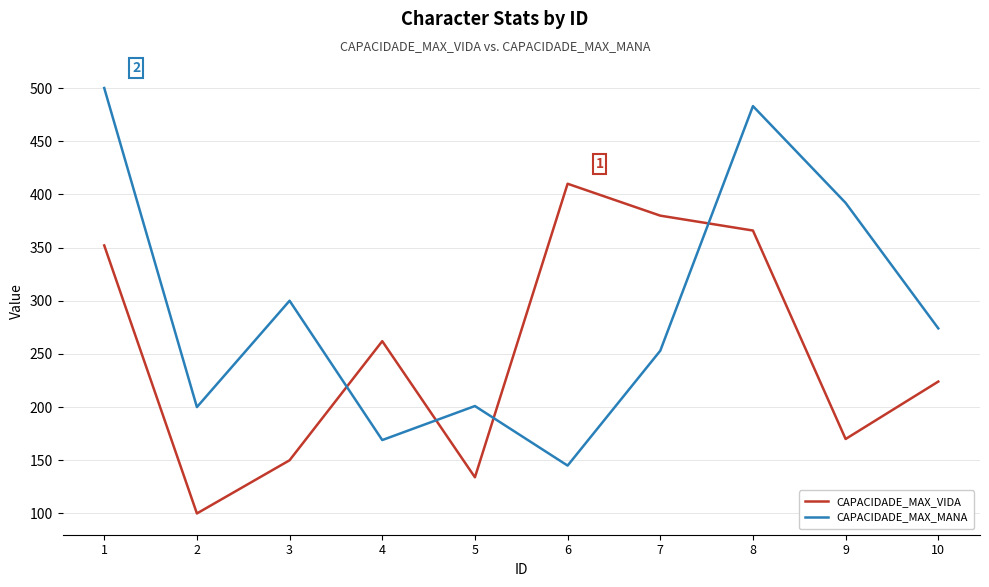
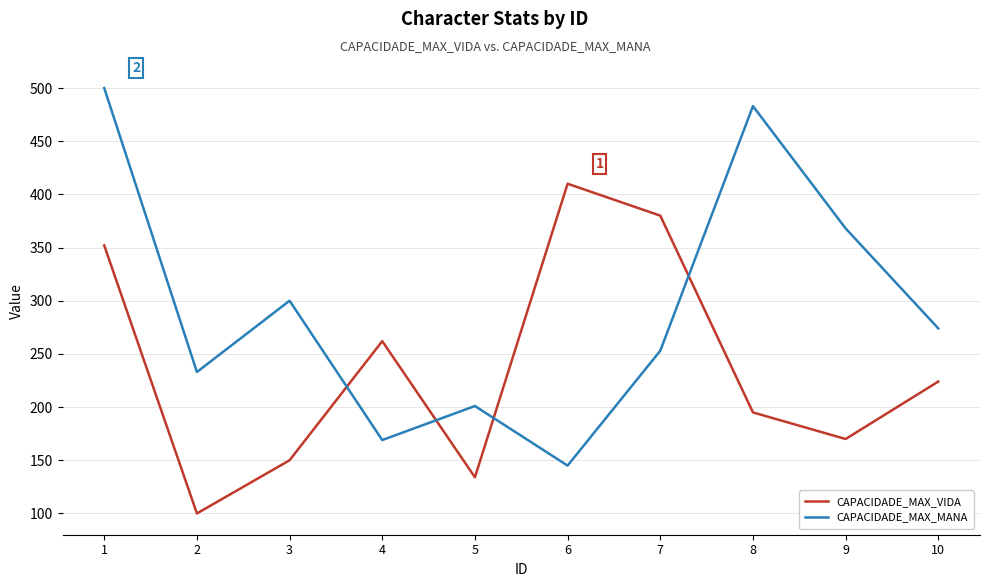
  {
    "CAPACIDADE_MAX_VIDA": {
      "1": 352,
      "2": 100,
      "3": 150,
      "4": 262,
      "5": 134,
      "6": 410,
      "7": 380,
-     "8": 366,
+     "8": 195,
      "9": 170,
      "10": 224
    },
    "CAPACIDADE_MAX_MANA": {
      "1": 500,
-     "2": 200,
+     "2": 233,
      "3": 300,
      "4": 169,
      "5": 201,
      "6": 145,
      "7": 253,
      "8": 483,
-     "9": 392,
+     "9": 368,
      "10": 274
    }
  }
